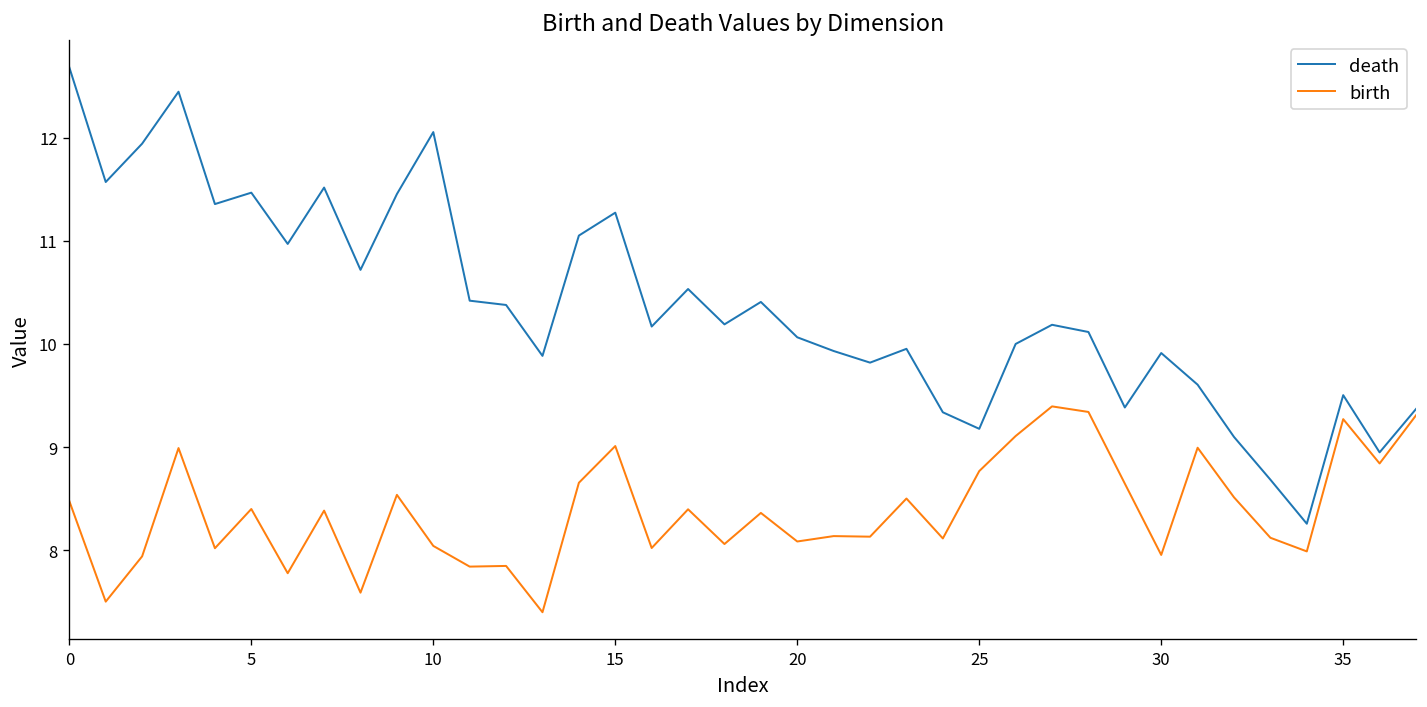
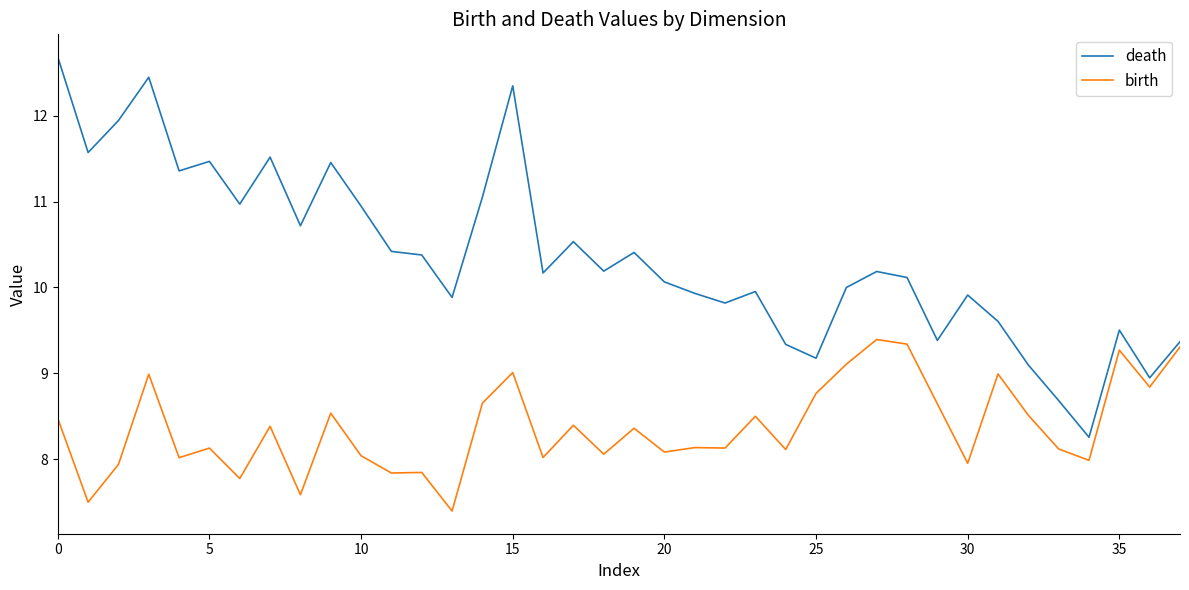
  {
    "death": {
      "0": 12.7,
      "5": 11.5,
-     "10": 12.1,
-     "15": 11.3,
+     "10": 10.9,
+     "15": 12.3,
      "20": 10.1,
      "25": 9.2,
      "30": 9.9,
      "35": 9.5
    },
    "birth": {
      "0": 8.5,
-     "5": 8.4,
+     "5": 8.1,
      "10": 8.0,
      "15": 9.0,
      "20": 8.1,
      "25": 8.8,
      "30": 8.0,
      "35": 9.3
    }
  }
